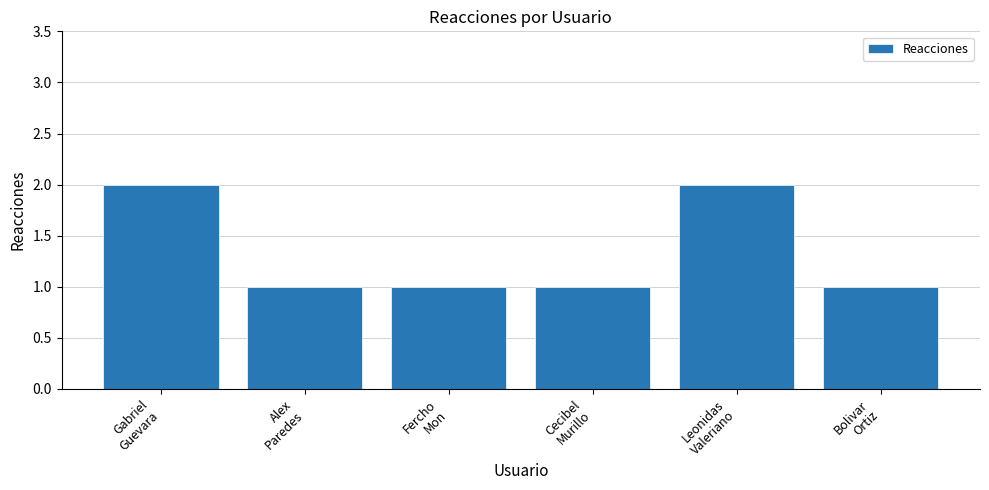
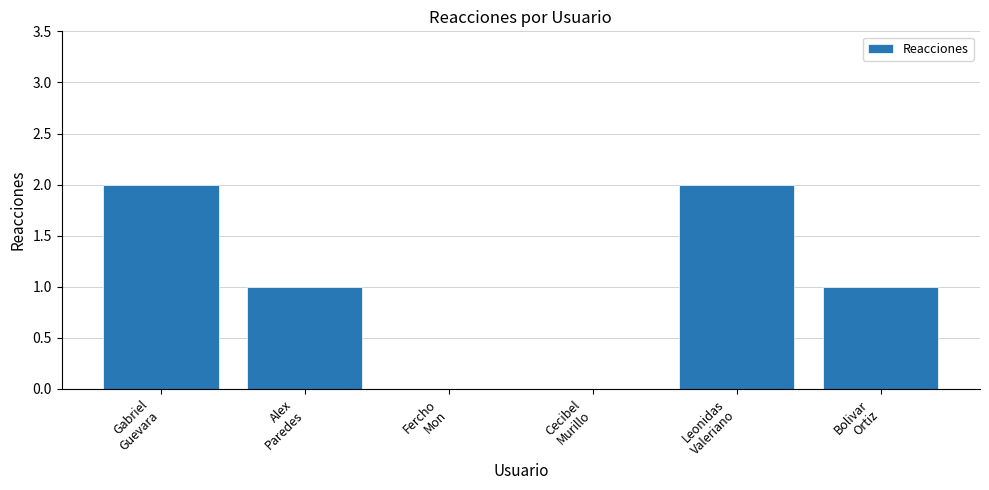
  {
    "Gabriel Guevara": 2,
    "Alex Paredes": 1,
-   "Fercho Mon": 1,
-   "Cecibel Murillo": 1,
+   "Fercho Mon": 0,
+   "Cecibel Murillo": 0,
    "Leonidas Valeriano": 2,
    "Bolivar Ortiz": 1
  }
